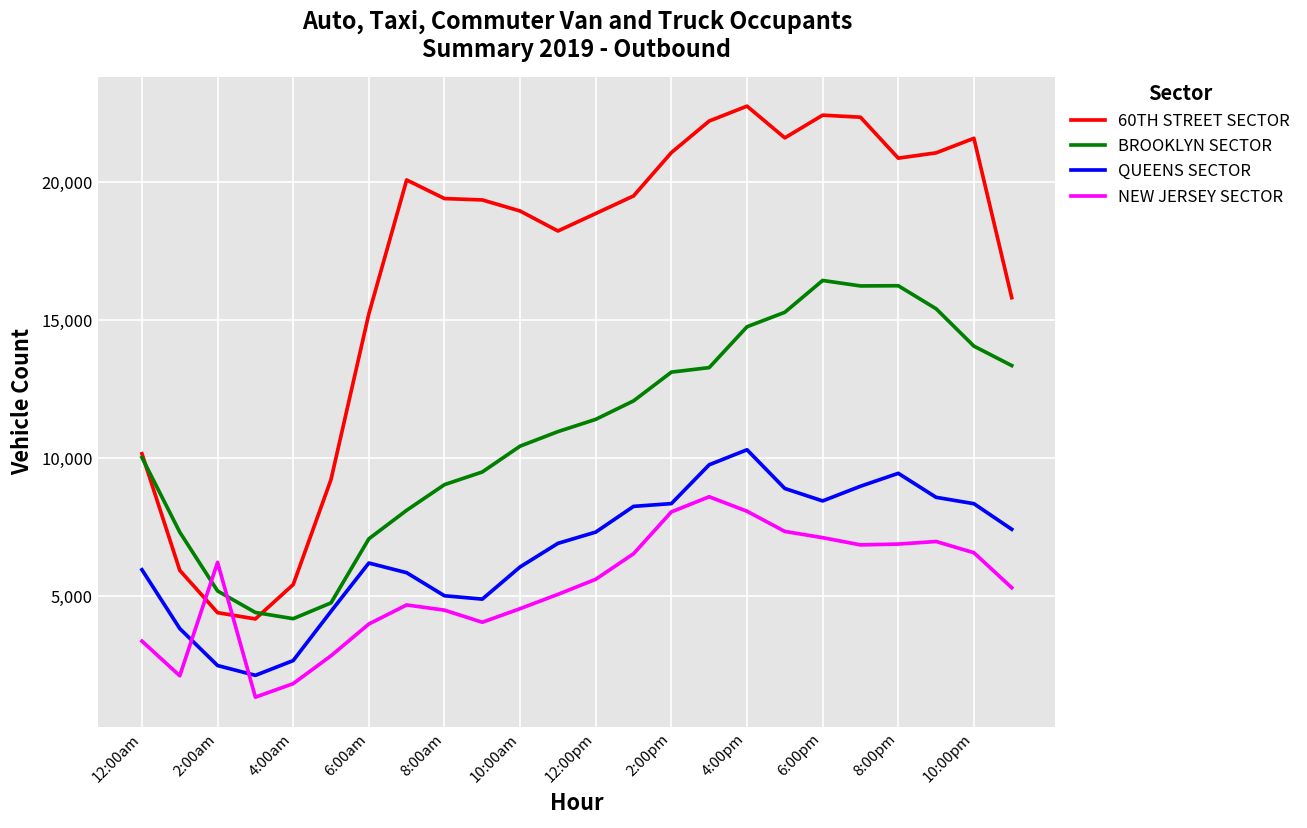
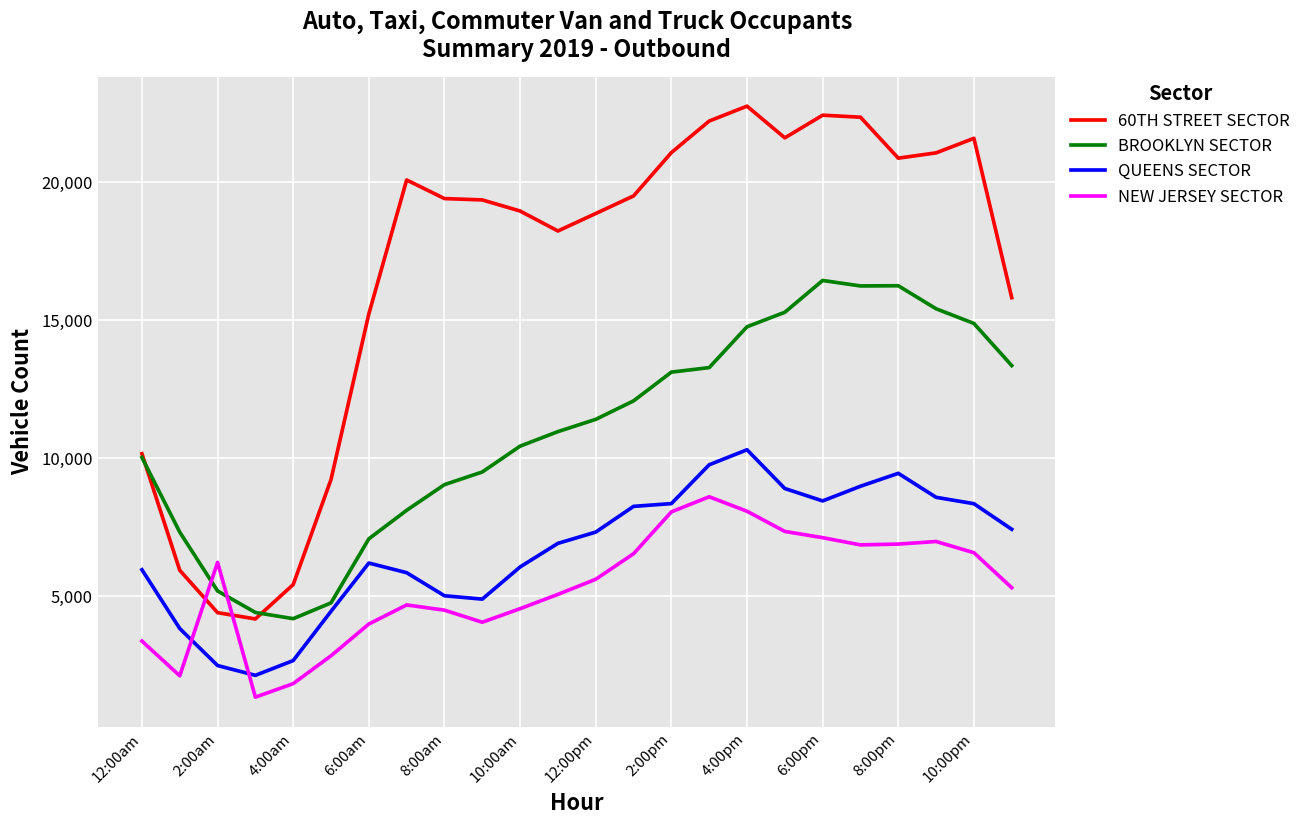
  {
    "60TH STREET SECTOR": {
      "12:00am": "10,200",
      "2:00am": "4,400",
      "4:00am": "5,400",
      "6:00am": "15,200",
      "8:00am": "19,400",
      "10:00am": "19,000",
      "12:00pm": "18,900",
      "2:00pm": "21,100",
      "4:00pm": "22,800",
      "6:00pm": "22,400",
      "8:00pm": "20,900",
      "10:00pm": "21,600"
    },
    "BROOKLYN SECTOR": {
      "12:00am": "10,000",
      "2:00am": "5,200",
      "4:00am": "4,200",
      "6:00am": "7,100",
      "8:00am": "9,000",
      "10:00am": "10,400",
      "12:00pm": "11,400",
      "2:00pm": "13,100",
      "4:00pm": "14,800",
      "6:00pm": "16,400",
      "8:00pm": "16,200",
-     "10:00pm": "14,100"
+     "10:00pm": "14,900"
    },
    "QUEENS SECTOR": {
      "12:00am": "6,000",
      "2:00am": "2,500",
      "4:00am": "2,700",
      "6:00am": "6,200",
      "8:00am": "5,000",
      "10:00am": "6,100",
      "12:00pm": "7,300",
      "2:00pm": "8,400",
      "4:00pm": "10,300",
      "6:00pm": "8,500",
      "8:00pm": "9,500",
      "10:00pm": "8,400"
    },
    "NEW JERSEY SECTOR": {
      "12:00am": "3,400",
      "2:00am": "6,200",
      "4:00am": "1,800",
      "6:00am": "4,000",
      "8:00am": "4,500",
      "10:00am": "4,500",
      "12:00pm": "5,600",
      "2:00pm": "8,100",
      "4:00pm": "8,100",
      "6:00pm": "7,100",
      "8:00pm": "6,900",
      "10:00pm": "6,600"
    }
  }
